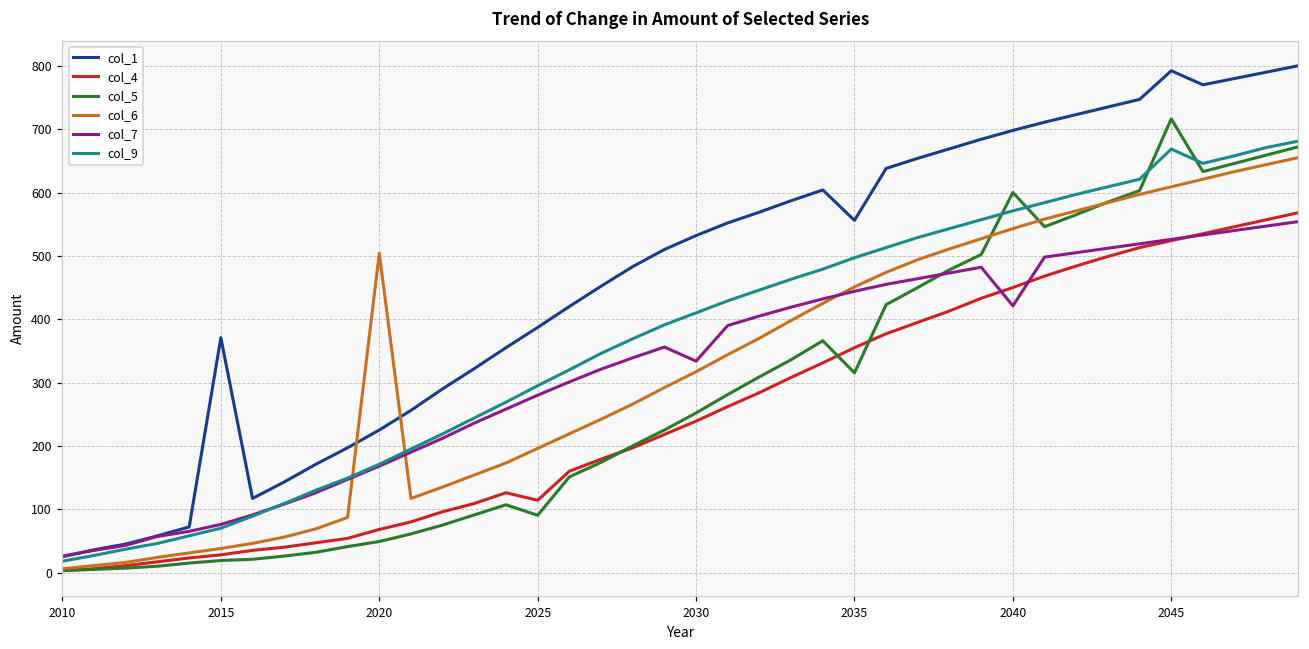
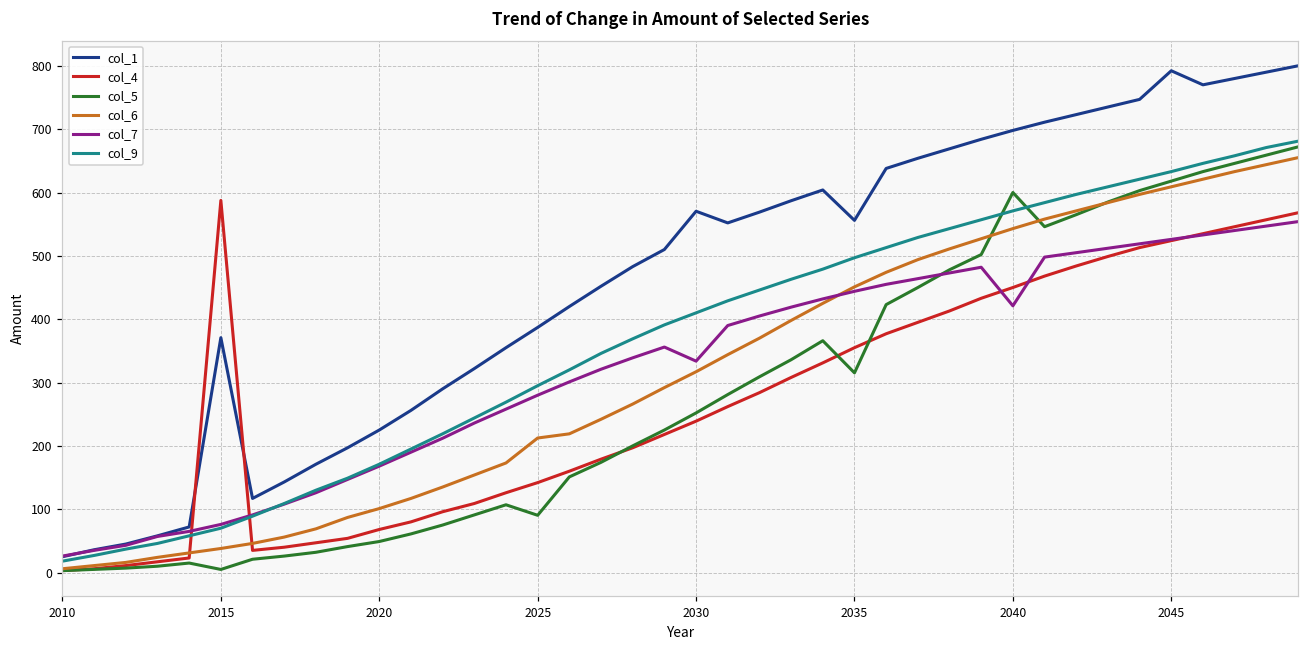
  {
    "col_1": {
      "2015": 370,
      "2020": 230,
      "2025": 390,
-     "2030": 530,
+     "2030": 570,
      "2035": 560,
      "2040": 700,
      "2045": 790
    },
    "col_4": {
-     "2015": 30,
+     "2015": 590,
      "2020": 70,
-     "2025": 110,
+     "2025": 140,
      "2030": 240,
      "2035": 360,
      "2040": 450
    },
    "col_5": {
-     "2015": 20,
+     "2015": 0,
      "2020": 50,
      "2025": 90,
      "2030": 250,
      "2035": 320,
      "2040": 600,
-     "2045": 720
+     "2045": 620
    },
    "col_6": {
      "2015": 40,
-     "2020": 500,
-     "2025": 200,
+     "2020": 100,
+     "2025": 210,
      "2030": 320,
      "2035": 450,
      "2040": 540,
      "2045": 610
    },
    "col_7": {
      "2015": 80,
      "2025": 280,
      "2030": 330,
      "2035": 440,
      "2040": 420
    },
    "col_9": {
      "2010": 20,
      "2015": 70,
      "2025": 300,
      "2030": 410,
      "2035": 500,
      "2040": 570,
-     "2045": 670
+     "2045": 630
    }
  }
